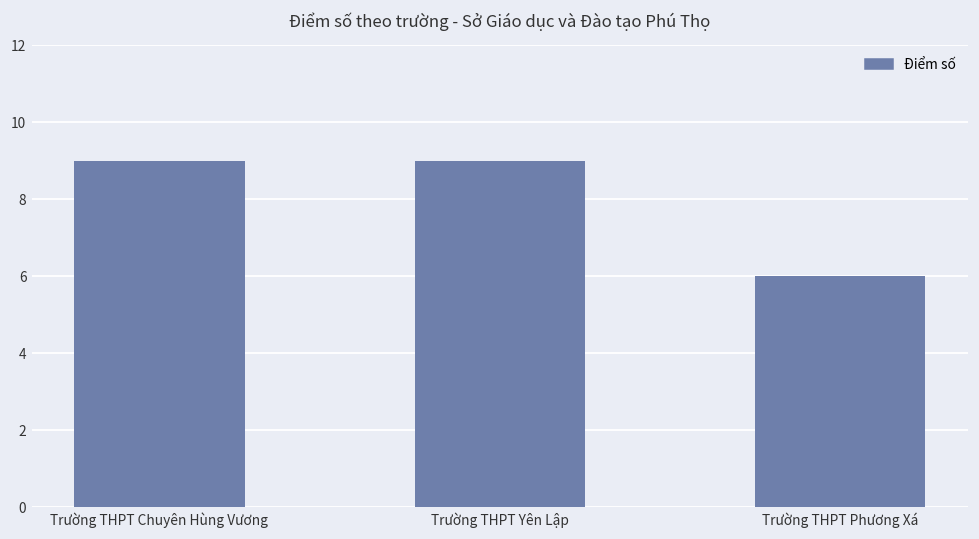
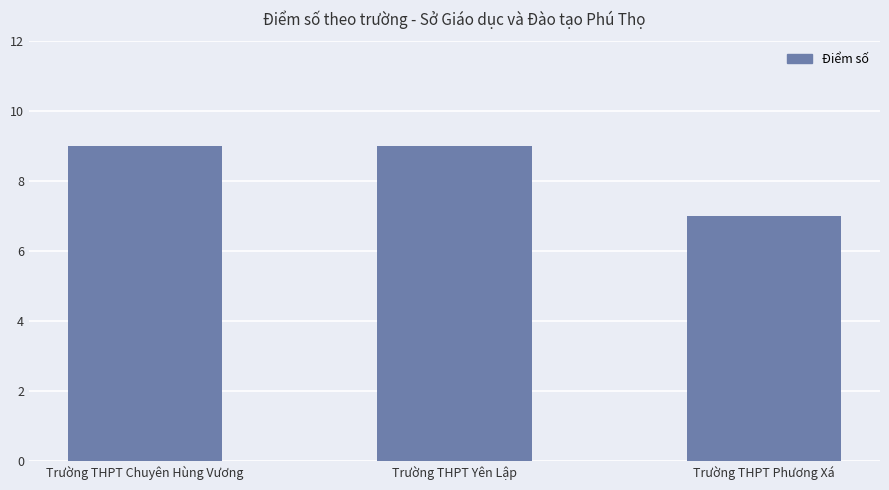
  {
    "Trường THPT Chuyên Hùng Vương": 9,
    "Trường THPT Yên Lập": 9,
-   "Trường THPT Phương Xá": 6
+   "Trường THPT Phương Xá": 7
  }
